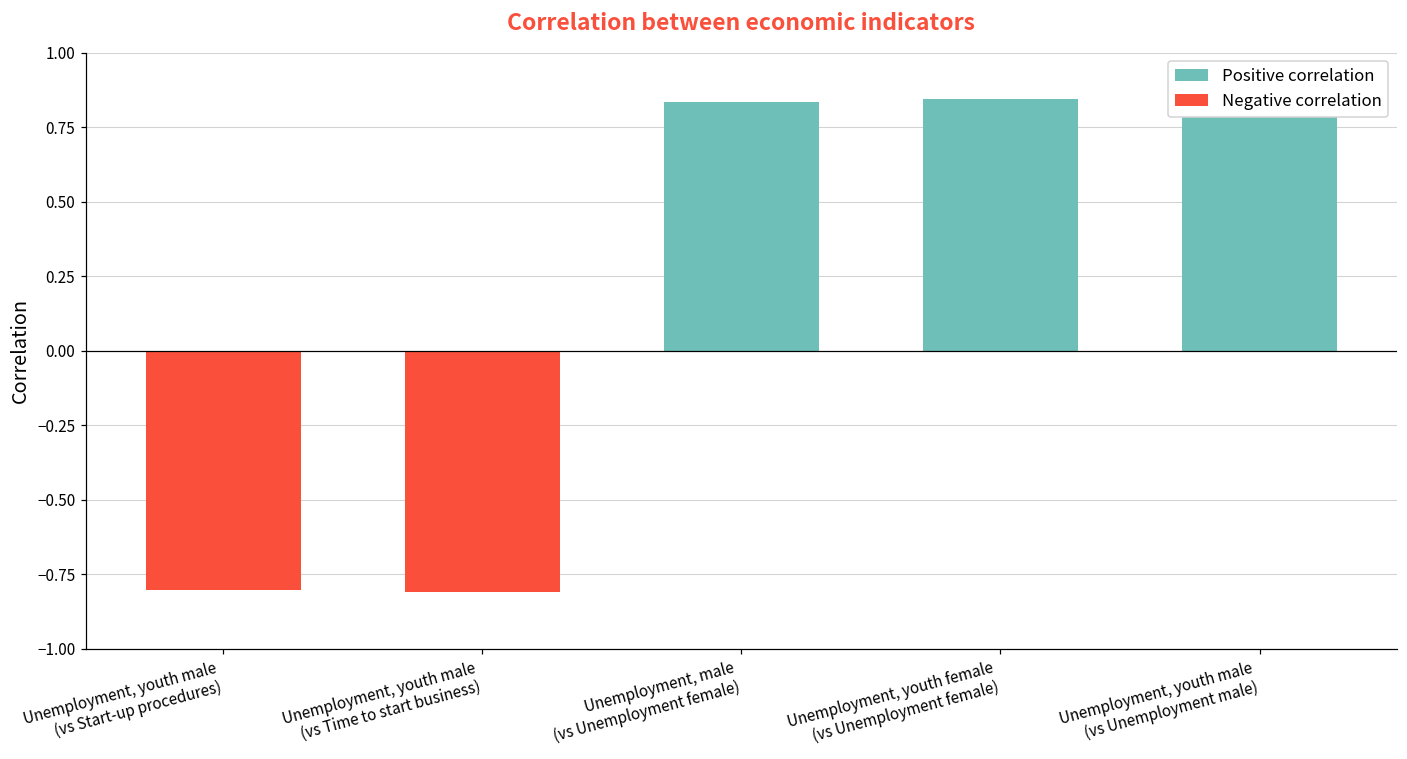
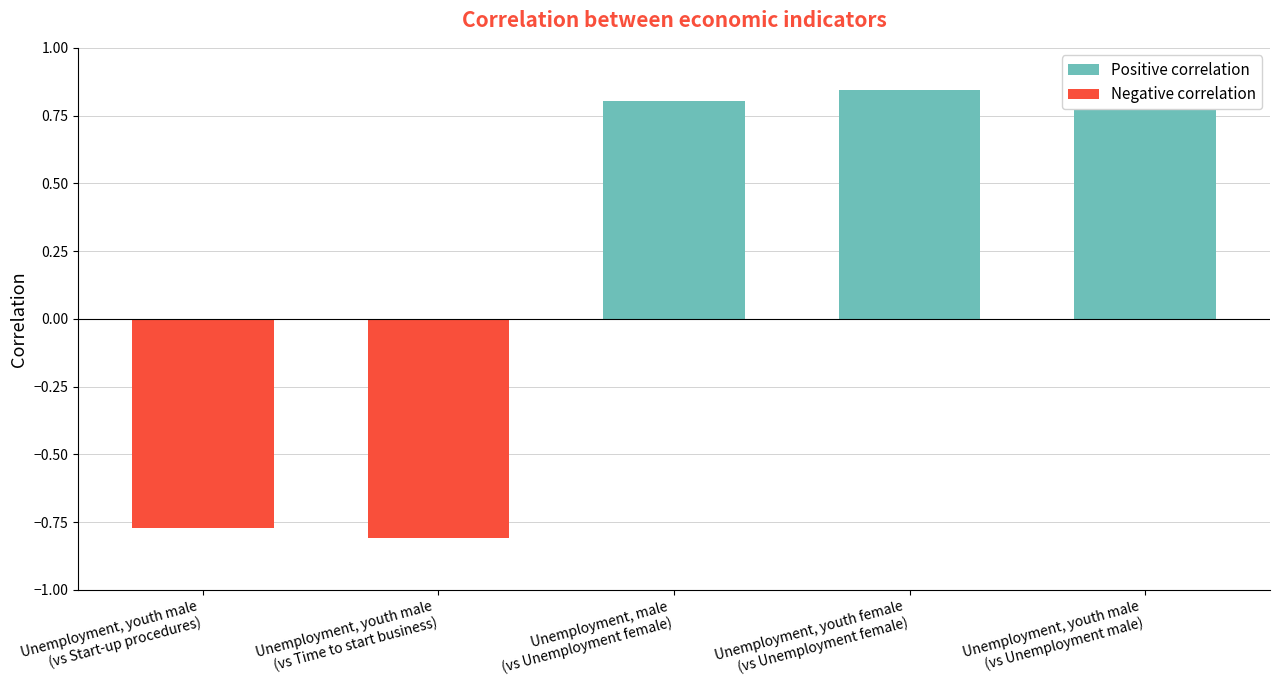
  {
    "Positive correlation": {
      "Unemployment, youth male (vs Start-up procedures)": 0.00,
      "Unemployment, youth male (vs Time to start business)": 0.00,
-     "Unemployment, male (vs Unemployment female)": 0.83,
+     "Unemployment, male (vs Unemployment female)": 0.80,
      "Unemployment, youth female (vs Unemployment female)": 0.84
    },
    "Negative correlation": {
-     "Unemployment, youth male (vs Start-up procedures)": -0.80,
+     "Unemployment, youth male (vs Start-up procedures)": -0.77,
      "Unemployment, youth male (vs Time to start business)": -0.81,
      "Unemployment, male (vs Unemployment female)": 0.00,
      "Unemployment, youth female (vs Unemployment female)": 0.00,
      "Unemployment, youth male (vs Unemployment male)": 0.00
    }
  }
